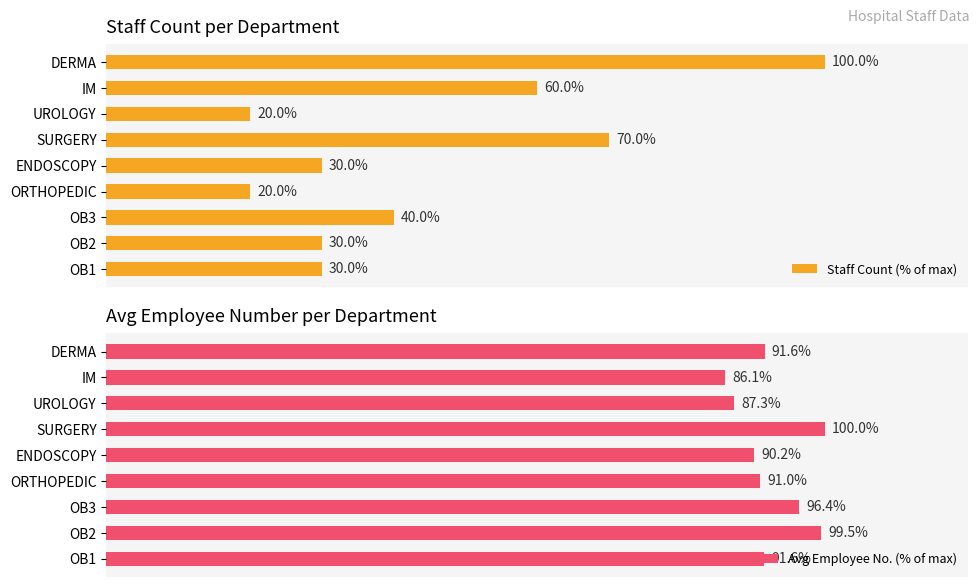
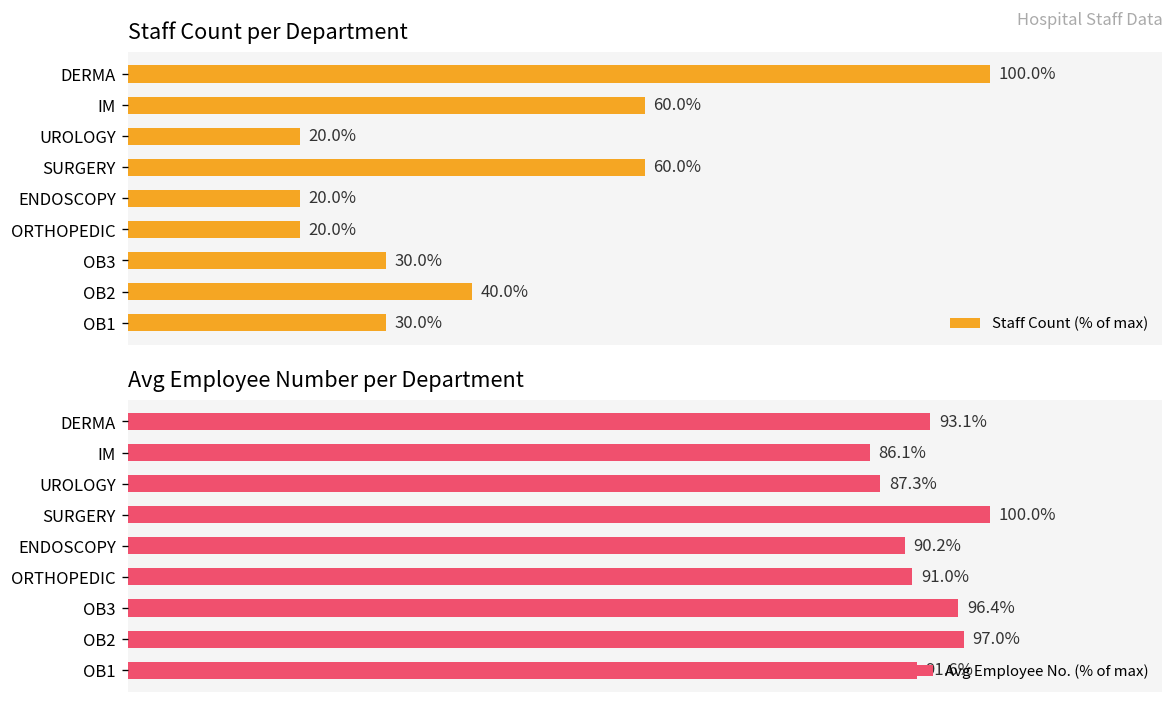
  {
    "Staff Count per Department": {
      "DERMA": "100.0%",
      "IM": "60.0%",
      "UROLOGY": "20.0%",
-     "SURGERY": "70.0%",
-     "ENDOSCOPY": "30.0%",
+     "SURGERY": "60.0%",
+     "ENDOSCOPY": "20.0%",
      "ORTHOPEDIC": "20.0%",
-     "OB3": "40.0%",
-     "OB2": "30.0%",
+     "OB3": "30.0%",
+     "OB2": "40.0%",
      "OB1": "30.0%"
    },
    "Avg Employee Number per Department": {
-     "DERMA": "91.6%",
+     "DERMA": "93.1%",
      "IM": "86.1%",
      "UROLOGY": "87.3%",
      "SURGERY": "100.0%",
      "ENDOSCOPY": "90.2%",
      "ORTHOPEDIC": "91.0%",
      "OB3": "96.4%",
-     "OB2": "99.5%",
+     "OB2": "97.0%",
      "OB1": "91.6%"
    }
  }
